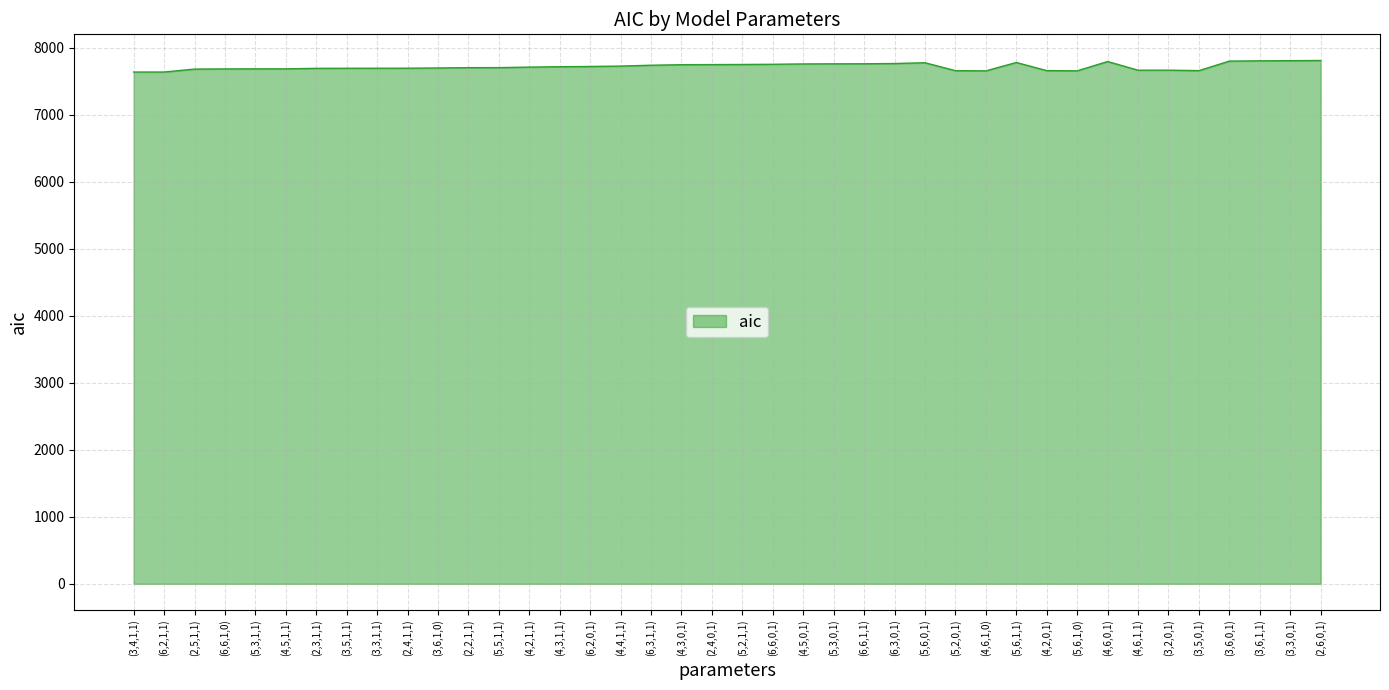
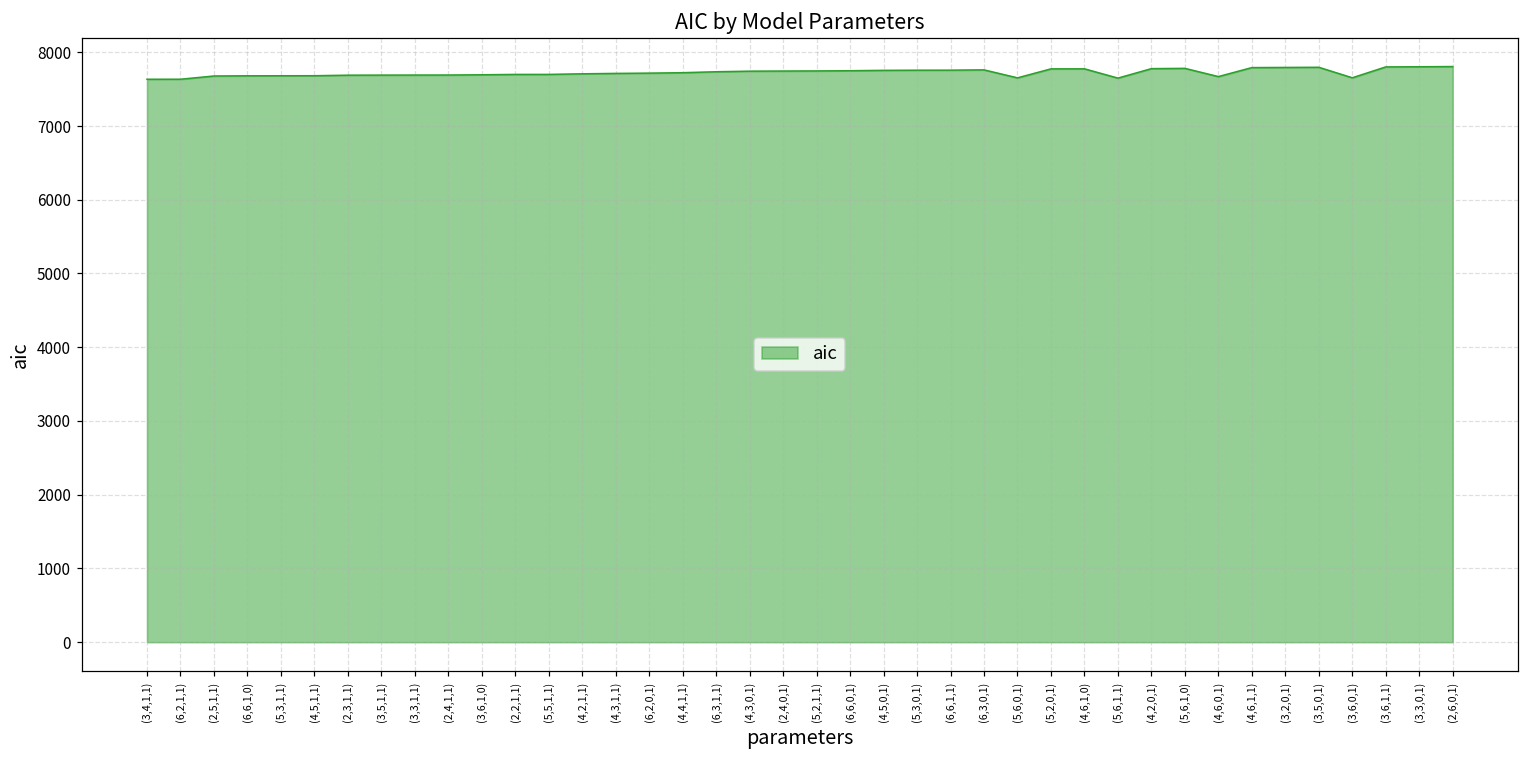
  {
    "(3,4,1,1)": 7600,
    "(6,2,1,1)": 7600,
    "(2,5,1,1)": 7700,
    "(6,6,1,0)": 7700,
    "(5,3,1,1)": 7700,
    "(4,5,1,1)": 7700,
    "(2,3,1,1)": 7700,
    "(3,5,1,1)": 7700,
    "(3,3,1,1)": 7700,
    "(2,4,1,1)": 7700,
    "(3,6,1,0)": 7700,
    "(2,2,1,1)": 7700,
    "(5,5,1,1)": 7700,
    "(4,2,1,1)": 7700,
    "(4,3,1,1)": 7700,
    "(6,2,0,1)": 7700,
    "(4,4,1,1)": 7700,
    "(6,3,1,1)": 7700,
    "(4,3,0,1)": 7700,
    "(2,4,0,1)": 7700,
    "(5,2,1,1)": 7700,
    "(6,6,0,1)": 7800,
    "(4,5,0,1)": 7800,
    "(5,3,0,1)": 7800,
    "(6,6,1,1)": 7800,
    "(6,3,0,1)": 7800,
-   "(5,6,0,1)": 7800,
-   "(5,2,0,1)": 7700,
-   "(4,6,1,0)": 7700,
-   "(5,6,1,1)": 7800,
-   "(4,2,0,1)": 7700,
-   "(5,6,1,0)": 7700,
-   "(4,6,0,1)": 7800,
-   "(4,6,1,1)": 7700,
-   "(3,2,0,1)": 7700,
-   "(3,5,0,1)": 7700,
-   "(3,6,0,1)": 7800,
+   "(5,6,0,1)": 7700,
+   "(5,2,0,1)": 7800,
+   "(4,6,1,0)": 7800,
+   "(5,6,1,1)": 7600,
+   "(4,2,0,1)": 7800,
+   "(5,6,1,0)": 7800,
+   "(4,6,0,1)": 7700,
+   "(4,6,1,1)": 7800,
+   "(3,2,0,1)": 7800,
+   "(3,5,0,1)": 7800,
+   "(3,6,0,1)": 7700,
    "(3,6,1,1)": 7800,
    "(3,3,0,1)": 7800,
    "(2,6,0,1)": 7800
  }
